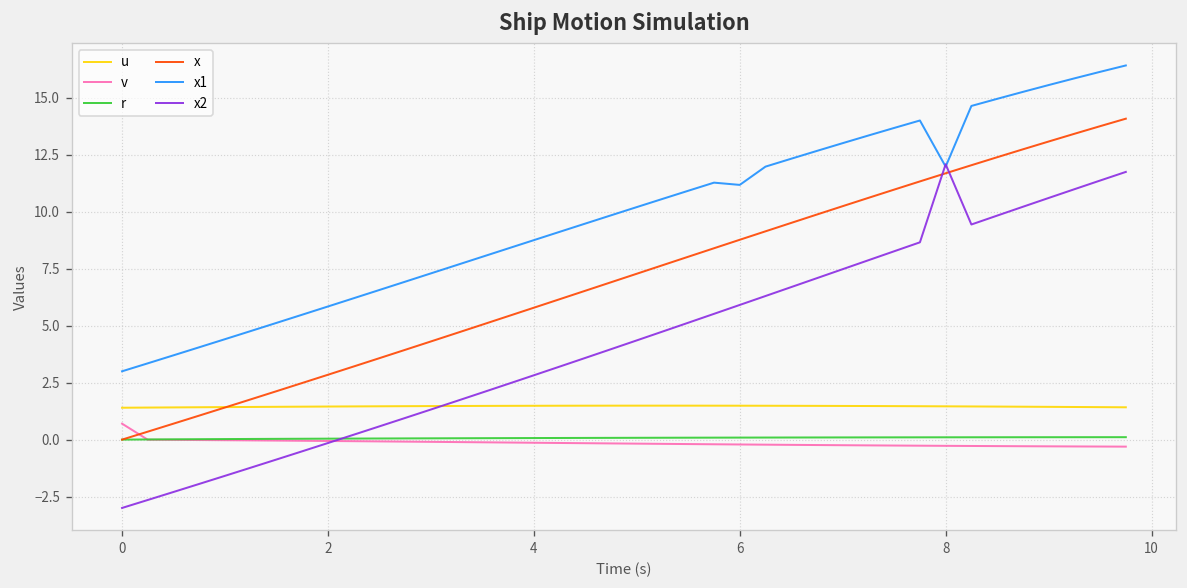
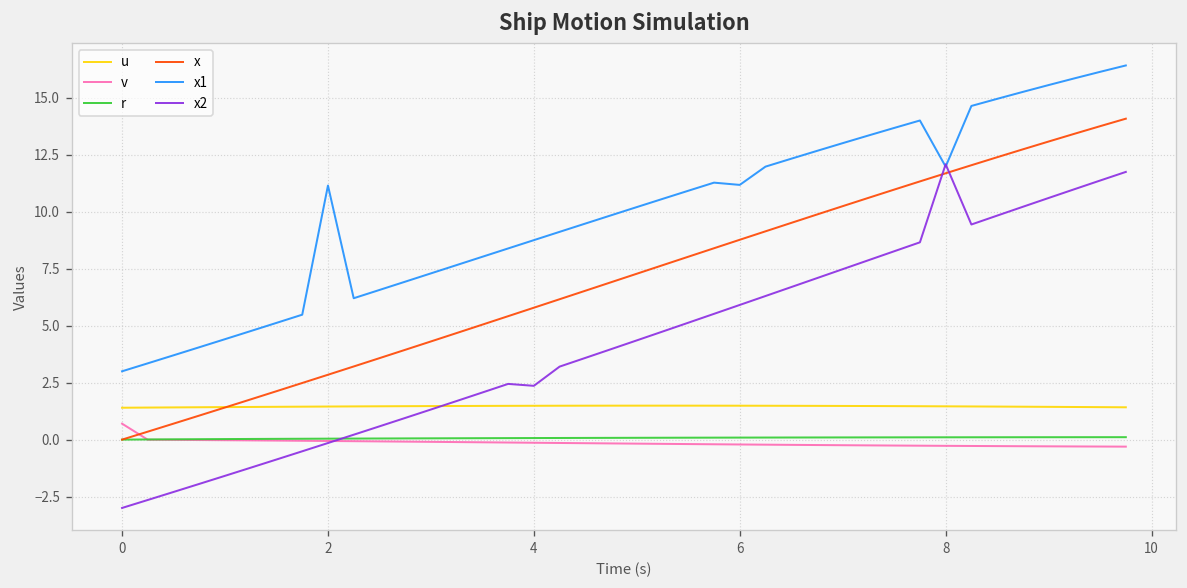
  {
    "u": {
      "0": 1.4,
      "2": 1.5,
      "4": 1.5,
      "6": 1.5,
      "8": 1.5
    },
    "v": {
      "0": 0.7,
      "4": -0.1,
      "6": -0.2,
      "8": -0.3
    },
    "r": {
      "4": 0.1,
      "6": 0.1,
      "8": 0.1
    },
    "x": {
      "2": 2.8,
      "4": 5.8,
      "6": 8.8,
      "8": 11.7
    },
    "x1": {
      "0": 3.0,
-     "2": 5.8,
+     "2": 11.2,
      "4": 8.8,
      "6": 11.2
    },
    "x2": {
      "0": -3.0,
-     "4": 2.8,
+     "4": 2.4,
      "6": 5.9
    }
  }
